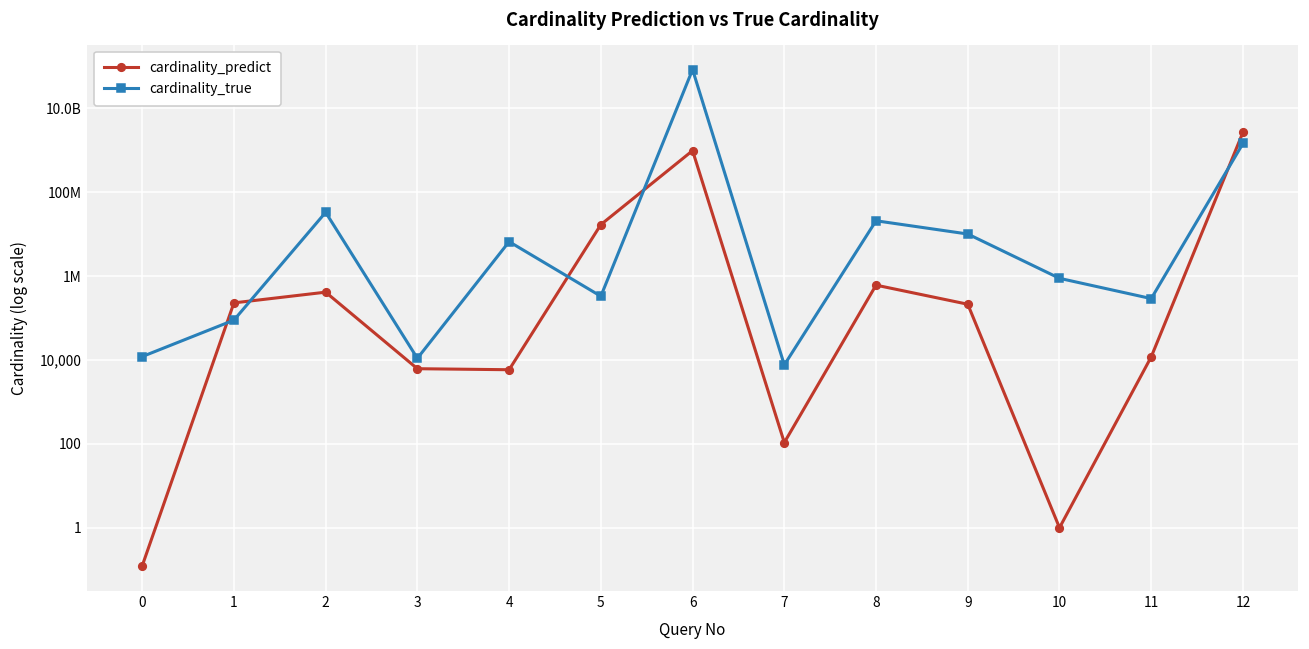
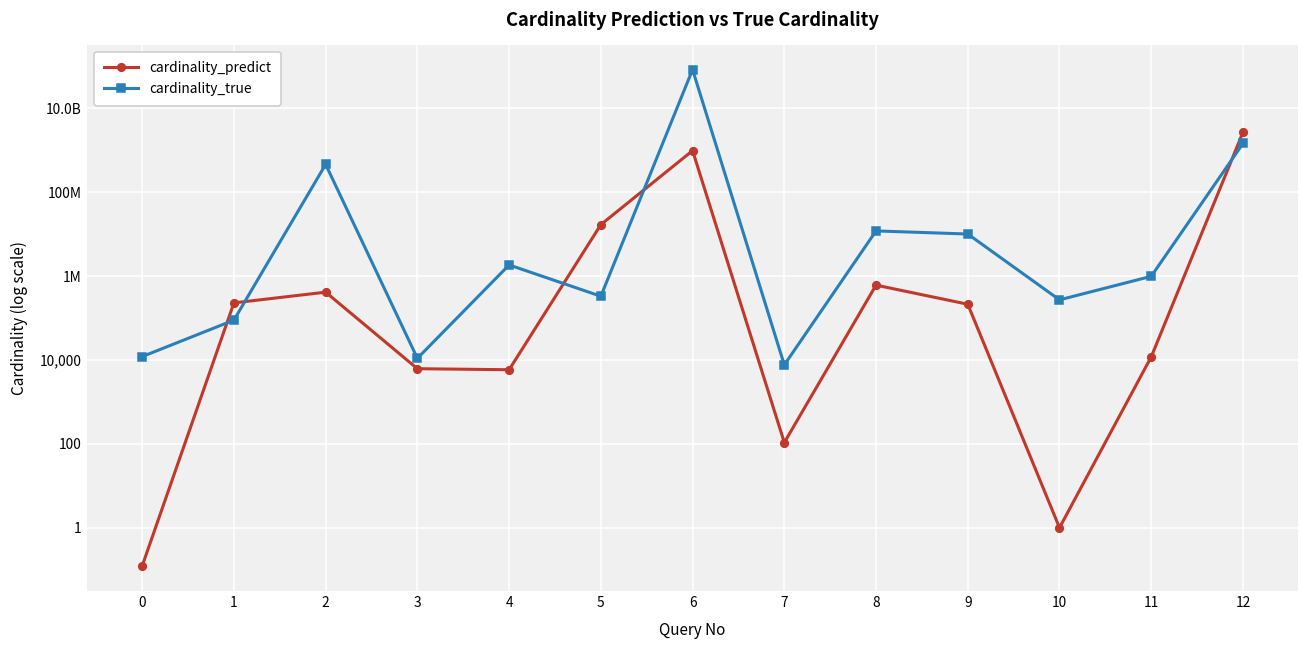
  {
    "cardinality_predict": {
      "0": "0.12",
      "1": "200,000",
      "2": "400,000",
      "3": "6,000",
      "4": "6,000",
      "5": "20,000,000",
      "6": "1,000,000,000",
      "7": "110",
      "8": "600,000",
      "9": "200,000",
      "10": "1",
      "11": "12,000",
      "12": "3,000,000,000"
    },
    "cardinality_true": {
      "0": "12,000",
      "1": "90,000",
-     "2": "30,000,000",
+     "2": "500,000,000",
      "3": "11,000",
-     "4": "7,000,000",
+     "4": "2,000,000",
      "5": "300,000",
      "6": "80,000,000,000",
      "7": "8,000",
-     "8": "20,000,000",
+     "8": "12,000,000",
      "9": "10,000,000",
-     "10": "900,000",
-     "11": "300,000",
+     "10": "300,000",
+     "11": "1,000,000",
      "12": "1,500,000,000"
    }
  }
